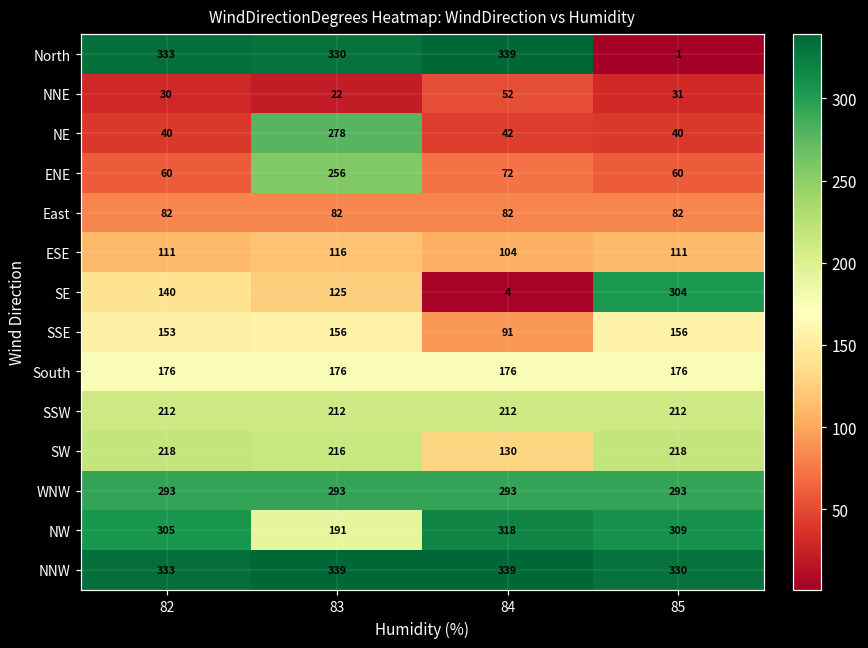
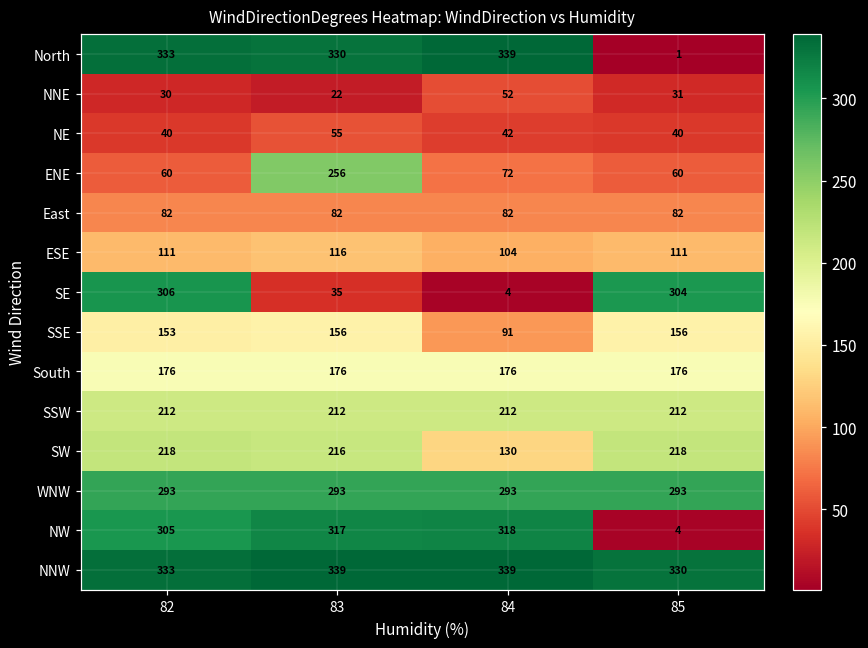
  {
    "North": {
      "82": 333,
      "83": 330,
      "84": 339,
      "85": 1
    },
    "NNE": {
      "82": 30,
      "83": 22,
      "84": 52,
      "85": 31
    },
    "NE": {
      "82": 40,
-     "83": 278,
+     "83": 55,
      "84": 42,
      "85": 40
    },
    "ENE": {
      "82": 60,
      "83": 256,
      "84": 72,
      "85": 60
    },
    "East": {
      "82": 82,
      "83": 82,
      "84": 82,
      "85": 82
    },
    "ESE": {
      "82": 111,
      "83": 116,
      "84": 104,
      "85": 111
    },
    "SE": {
-     "82": 140,
-     "83": 125,
+     "82": 306,
+     "83": 35,
      "84": 4,
      "85": 304
    },
    "SSE": {
      "82": 153,
      "83": 156,
      "84": 91,
      "85": 156
    },
    "South": {
      "82": 176,
      "83": 176,
      "84": 176,
      "85": 176
    },
    "SSW": {
      "82": 212,
      "83": 212,
      "84": 212,
      "85": 212
    },
    "SW": {
      "82": 218,
      "83": 216,
      "84": 130,
      "85": 218
    },
    "WNW": {
      "82": 293,
      "83": 293,
      "84": 293,
      "85": 293
    },
    "NW": {
      "82": 305,
-     "83": 191,
+     "83": 317,
      "84": 318,
-     "85": 309
+     "85": 4
    },
    "NNW": {
      "82": 333,
      "83": 339,
      "84": 339,
      "85": 330
    }
  }
